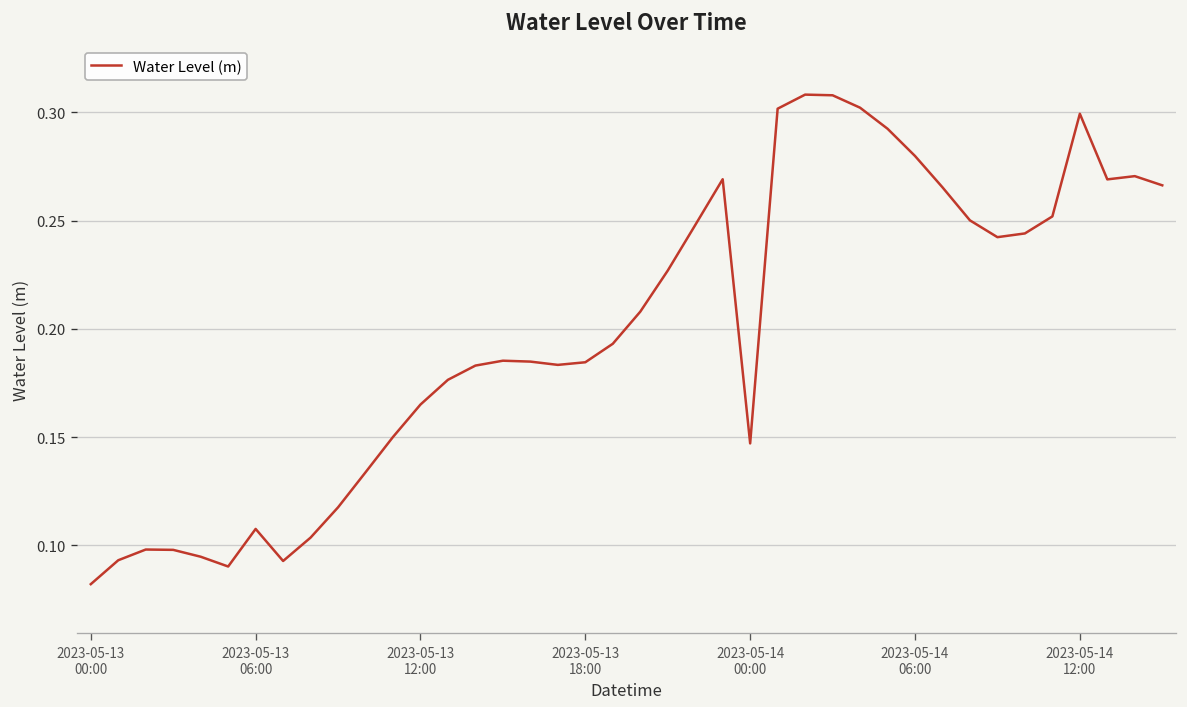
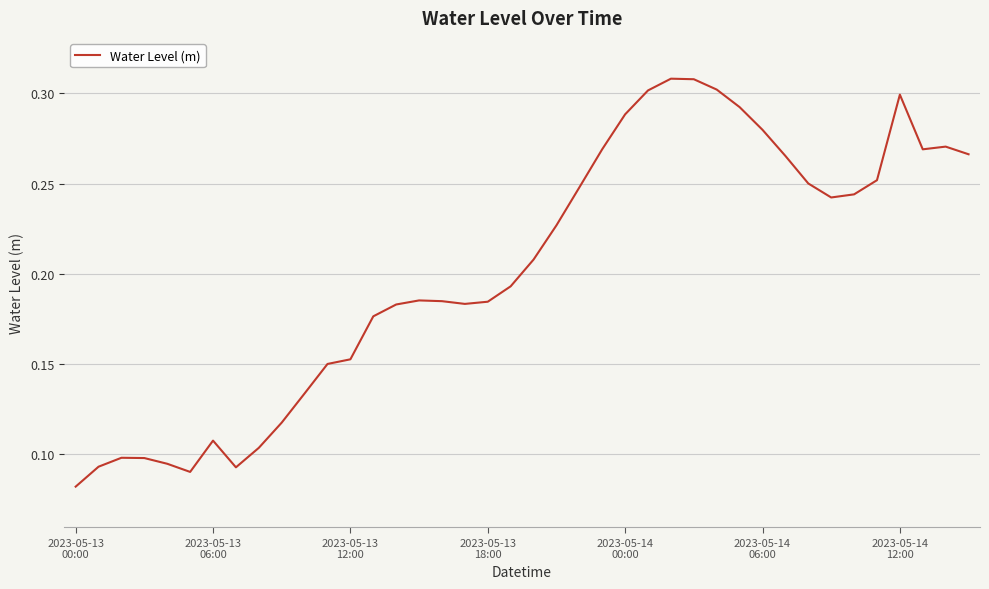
  {
    "2023-05-13 00:00": 0.082,
    "2023-05-13 06:00": 0.108,
-   "2023-05-13 12:00": 0.165,
+   "2023-05-13 12:00": 0.153,
    "2023-05-13 18:00": 0.185,
-   "2023-05-14 00:00": 0.147,
+   "2023-05-14 00:00": 0.288,
    "2023-05-14 06:00": 0.280,
    "2023-05-14 12:00": 0.299
  }
